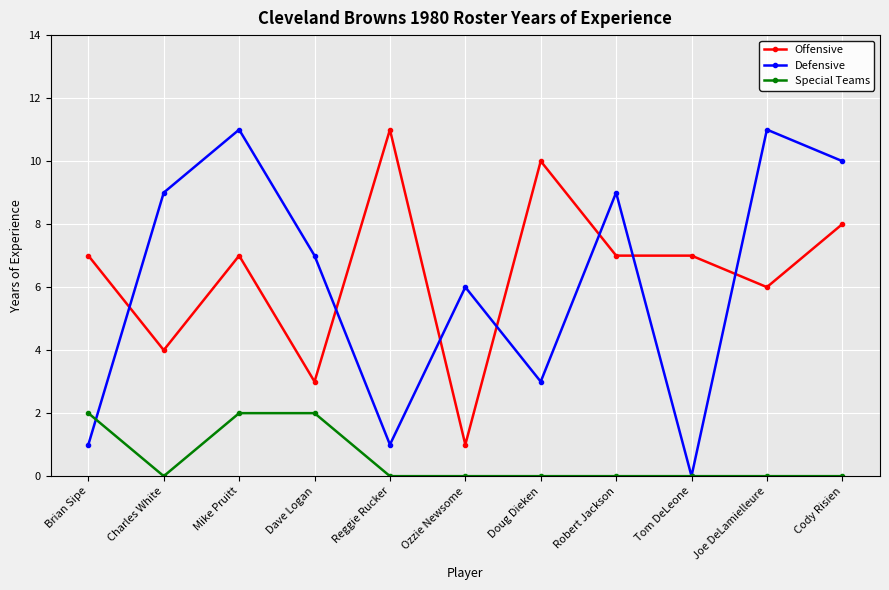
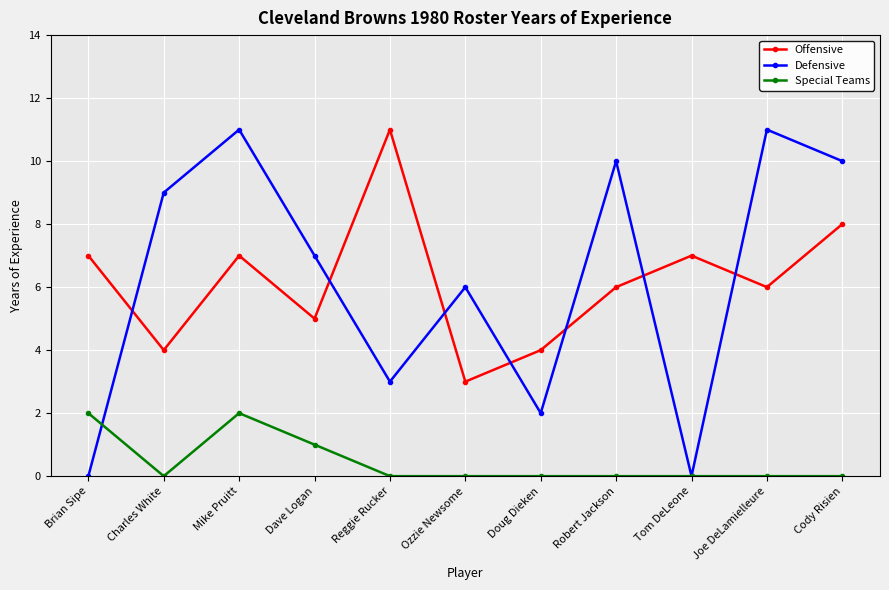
  {
    "Offensive": {
      "Brian Sipe": 7,
      "Charles White": 4,
      "Mike Pruitt": 7,
-     "Dave Logan": 3,
+     "Dave Logan": 5,
      "Reggie Rucker": 11,
-     "Ozzie Newsome": 1,
-     "Doug Dieken": 10,
-     "Robert Jackson": 7,
+     "Ozzie Newsome": 3,
+     "Doug Dieken": 4,
+     "Robert Jackson": 6,
      "Tom DeLeone": 7,
      "Joe DeLamielleure": 6,
      "Cody Risien": 8
    },
    "Defensive": {
-     "Brian Sipe": 1,
+     "Brian Sipe": 0,
      "Charles White": 9,
      "Mike Pruitt": 11,
      "Dave Logan": 7,
-     "Reggie Rucker": 1,
+     "Reggie Rucker": 3,
      "Ozzie Newsome": 6,
-     "Doug Dieken": 3,
-     "Robert Jackson": 9,
+     "Doug Dieken": 2,
+     "Robert Jackson": 10,
      "Joe DeLamielleure": 11,
      "Cody Risien": 10
    },
    "Special Teams": {
      "Brian Sipe": 2,
      "Charles White": 0,
      "Mike Pruitt": 2,
-     "Dave Logan": 2,
+     "Dave Logan": 1,
      "Reggie Rucker": 0,
      "Ozzie Newsome": 0,
      "Doug Dieken": 0,
      "Robert Jackson": 0,
      "Joe DeLamielleure": 0,
      "Cody Risien": 0
    }
  }
